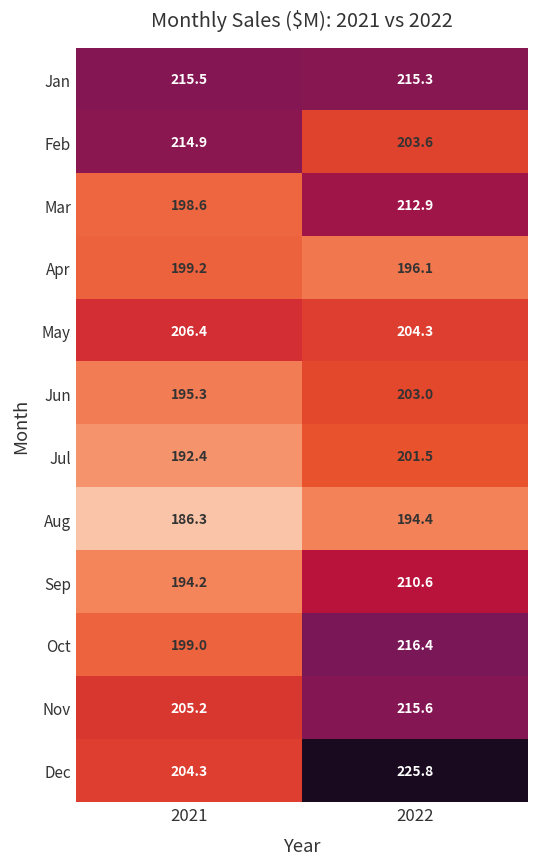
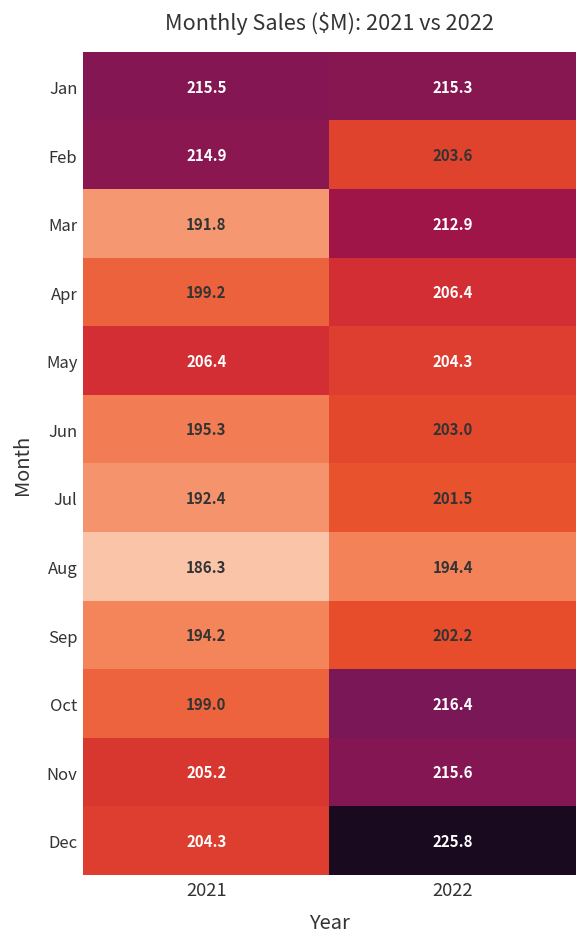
  {
    "Jan": {
      "2021": 215.5,
      "2022": 215.3
    },
    "Feb": {
      "2021": 214.9,
      "2022": 203.6
    },
    "Mar": {
-     "2021": 198.6,
+     "2021": 191.8,
      "2022": 212.9
    },
    "Apr": {
      "2021": 199.2,
-     "2022": 196.1
+     "2022": 206.4
    },
    "May": {
      "2021": 206.4,
      "2022": 204.3
    },
    "Jun": {
      "2021": 195.3,
      "2022": 203.0
    },
    "Jul": {
      "2021": 192.4,
      "2022": 201.5
    },
    "Aug": {
      "2021": 186.3,
      "2022": 194.4
    },
    "Sep": {
      "2021": 194.2,
-     "2022": 210.6
+     "2022": 202.2
    },
    "Oct": {
      "2021": 199.0,
      "2022": 216.4
    },
    "Nov": {
      "2021": 205.2,
      "2022": 215.6
    },
    "Dec": {
      "2021": 204.3,
      "2022": 225.8
    }
  }
